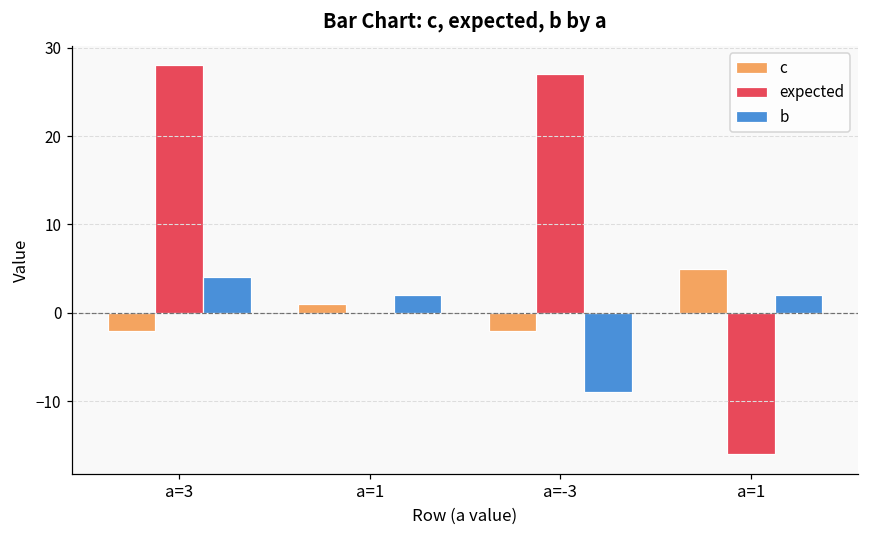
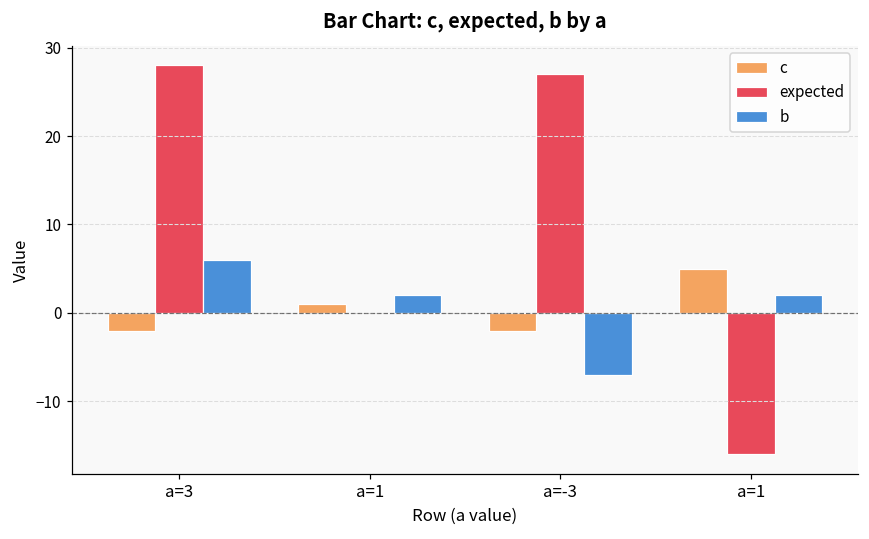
  {
    "c": {
      "a=3": -2,
      "a=-3": -2
    },
    "expected": {
      "a=3": 28,
      "a=-3": 27
    },
    "b": {
-     "a=3": 4,
-     "a=-3": -9
+     "a=3": 6,
+     "a=-3": -7
    }
  }
